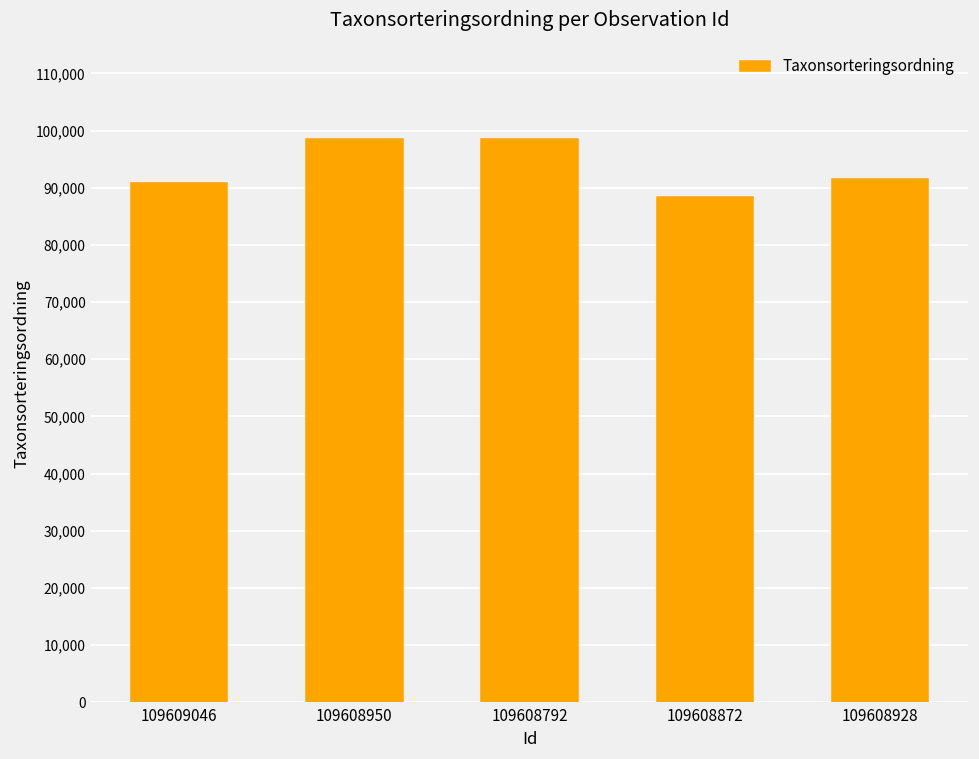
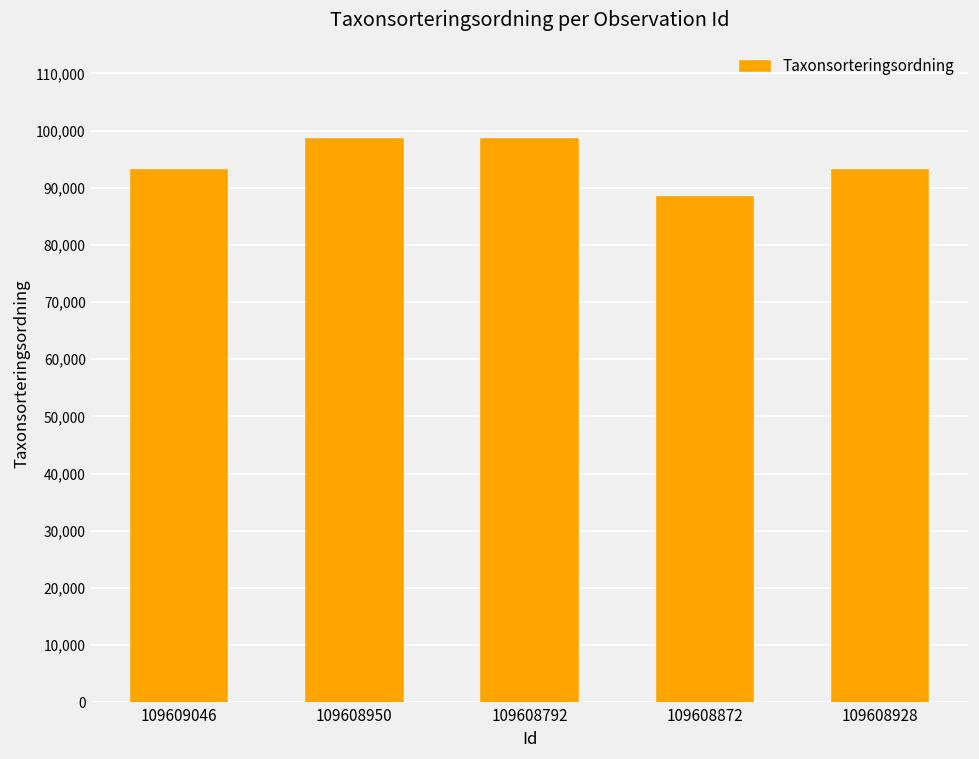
  {
-   "109609046": "91,000",
+   "109609046": "93,000",
    "109608950": "99,000",
    "109608792": "99,000",
    "109608872": "88,000",
-   "109608928": "91,000"
+   "109608928": "93,000"
  }
